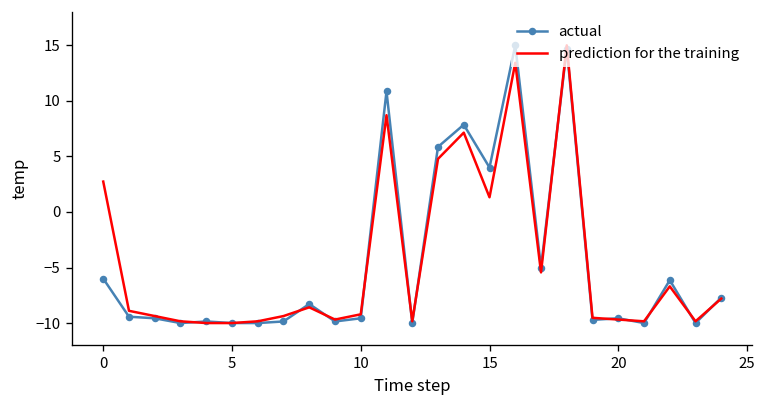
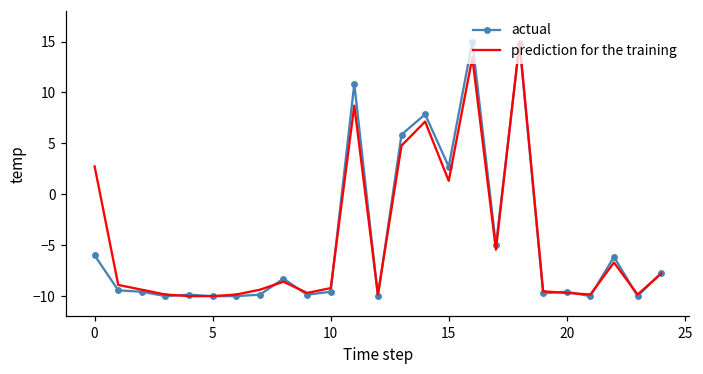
  {
    "actual": {
      "0": -6,
      "10": -10,
-     "15": 4
+     "15": 3
    },
    "prediction for the training": {
      "0": 3,
      "10": -9,
      "15": 1
    }
  }
